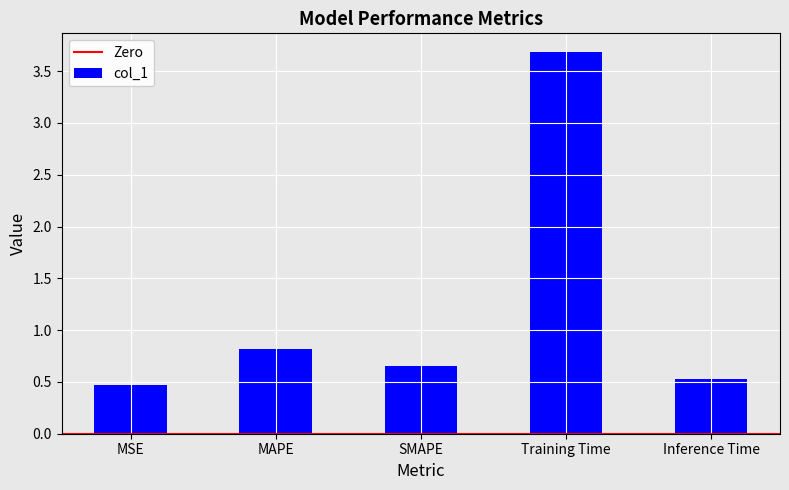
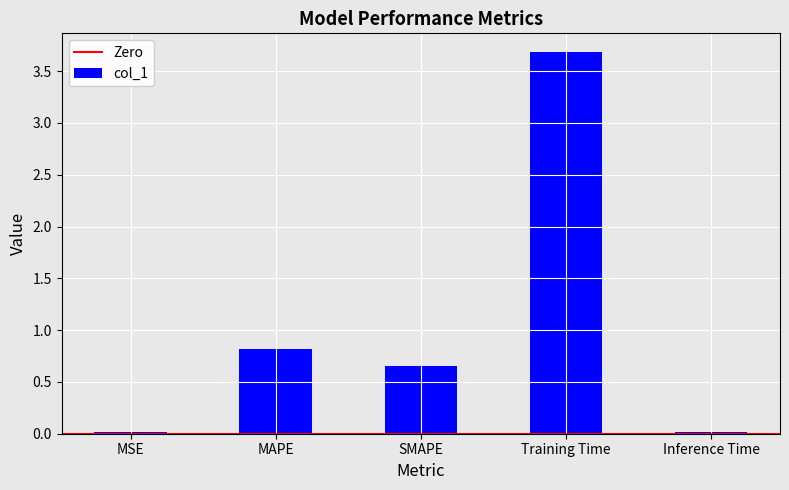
  {
-   "MSE": 0.47,
+   "MSE": 0.02,
    "MAPE": 0.82,
    "SMAPE": 0.65,
    "Training Time": 3.68,
-   "Inference Time": 0.52
+   "Inference Time": 0.02
  }
